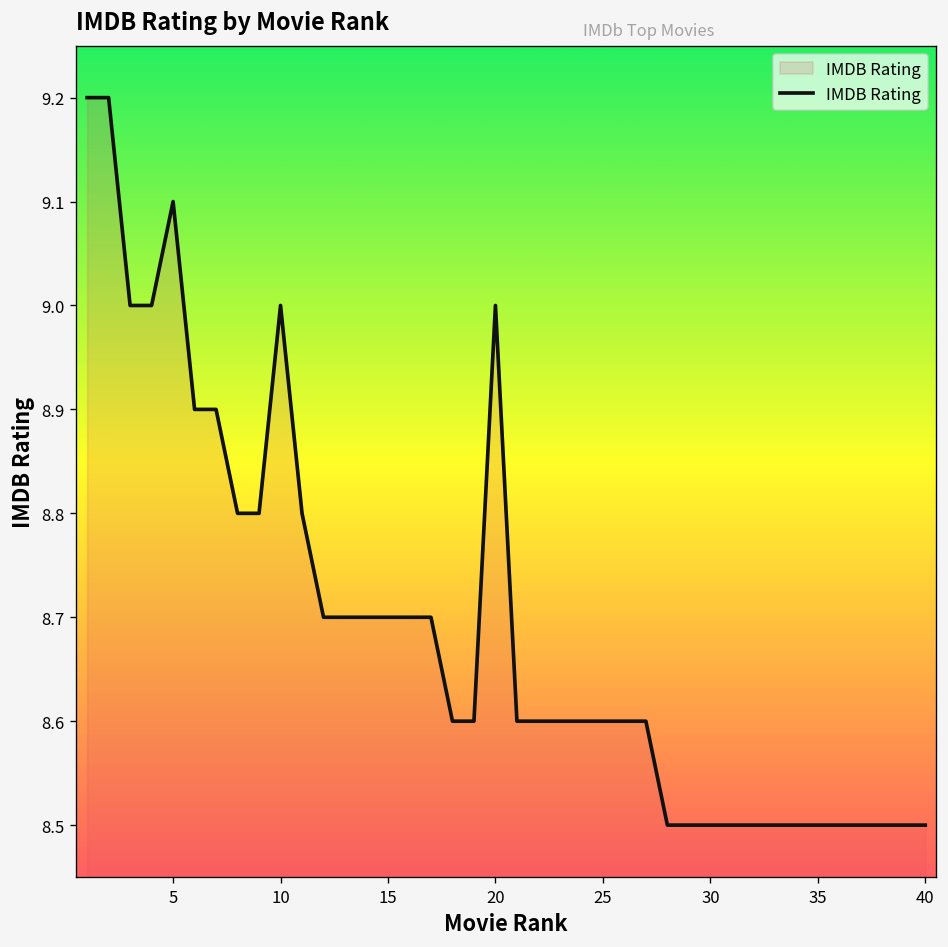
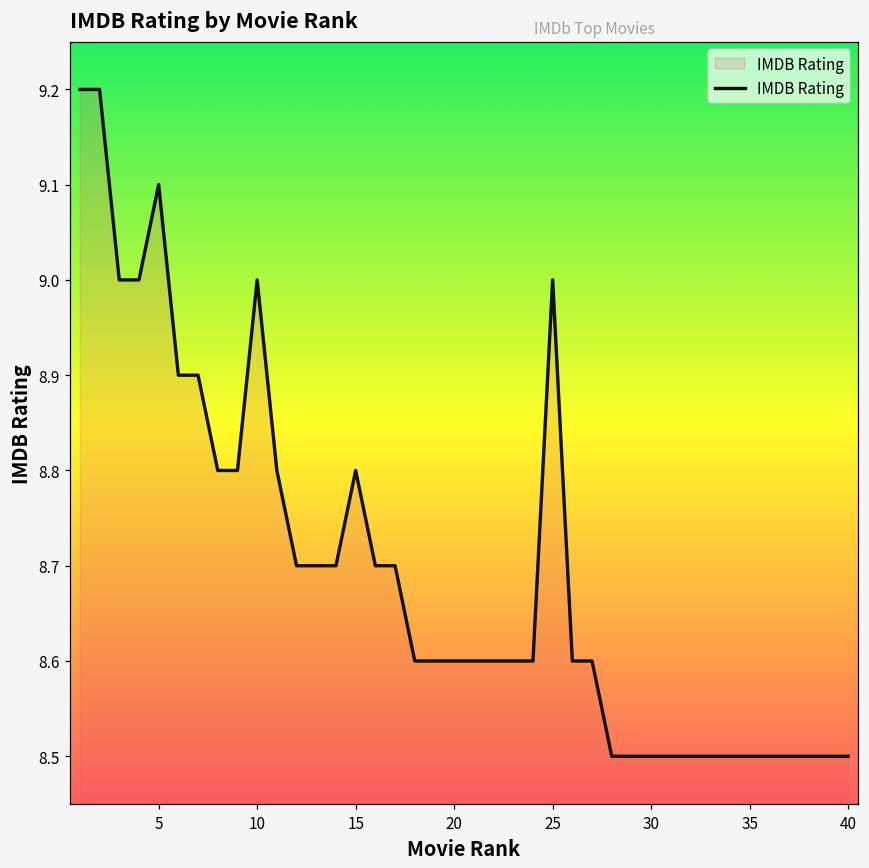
  {
    "5": 9.1,
    "10": 9.0,
-   "15": 8.7,
-   "20": 9.0,
-   "25": 8.6,
+   "15": 8.8,
+   "20": 8.6,
+   "25": 9.0,
    "30": 8.5,
    "35": 8.5,
    "40": 8.5
  }
